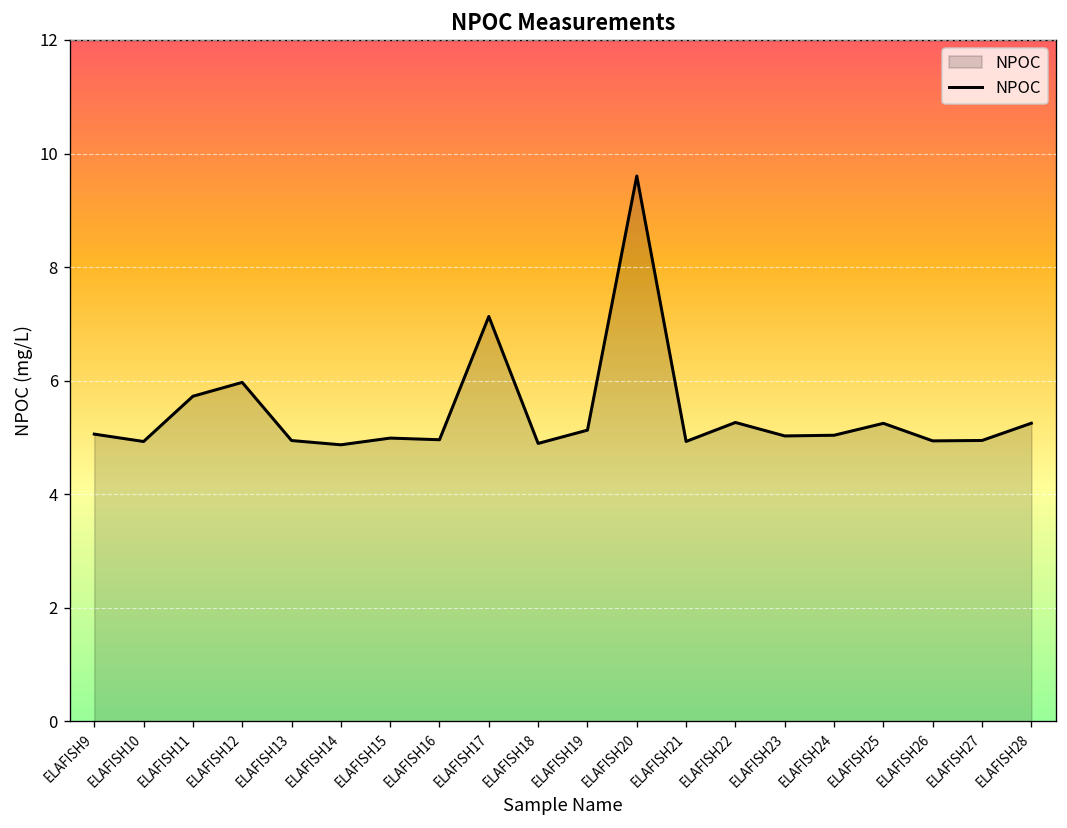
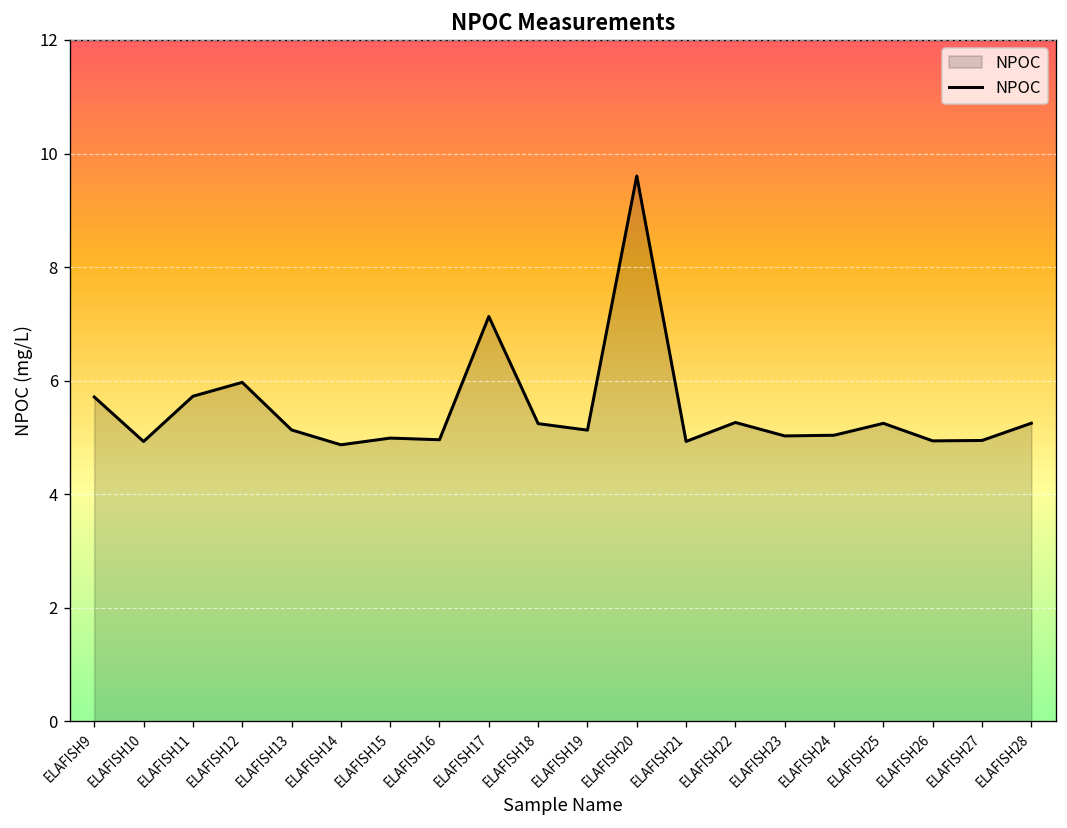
  {
-   "ELAFISH9": 5.1,
+   "ELAFISH9": 5.7,
    "ELAFISH10": 4.9,
    "ELAFISH11": 5.7,
    "ELAFISH12": 6.0,
-   "ELAFISH13": 4.9,
+   "ELAFISH13": 5.1,
    "ELAFISH14": 4.9,
    "ELAFISH15": 5.0,
    "ELAFISH16": 5.0,
    "ELAFISH17": 7.1,
-   "ELAFISH18": 4.9,
+   "ELAFISH18": 5.2,
    "ELAFISH19": 5.1,
    "ELAFISH20": 9.6,
    "ELAFISH21": 4.9,
    "ELAFISH22": 5.3,
    "ELAFISH23": 5.0,
    "ELAFISH24": 5.0,
    "ELAFISH25": 5.2,
    "ELAFISH26": 4.9,
    "ELAFISH27": 4.9,
    "ELAFISH28": 5.3
  }
